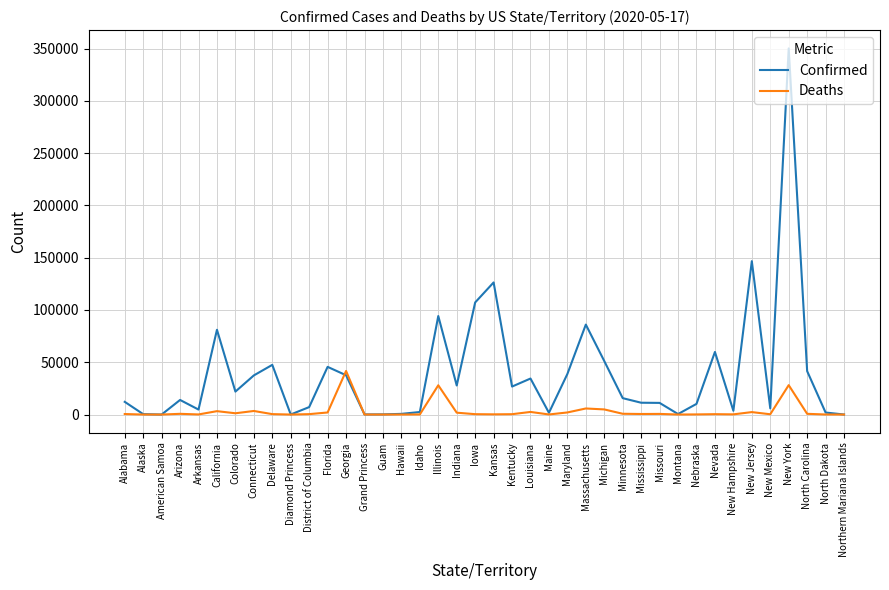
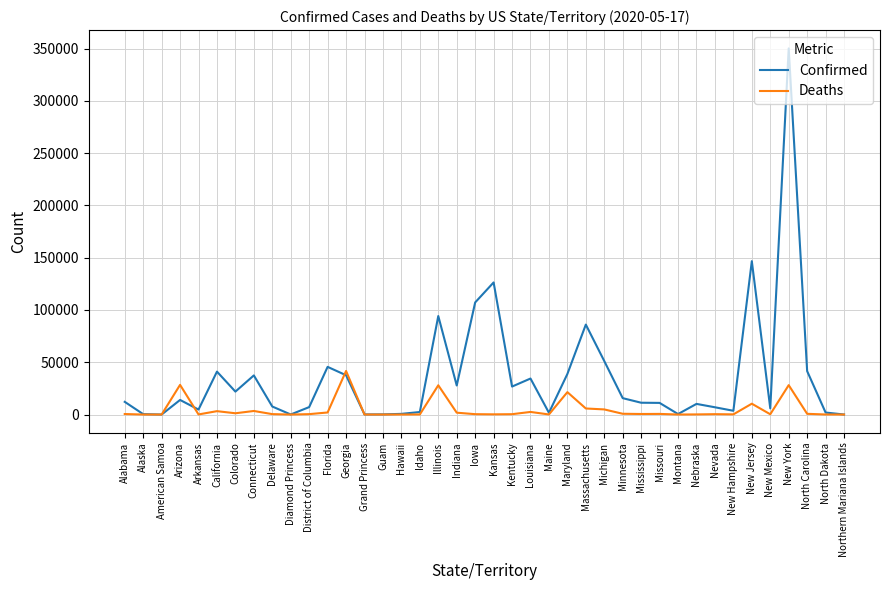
  {
    "Confirmed": {
      "Alabama": 12000,
      "Arizona": 14000,
      "Arkansas": 5000,
-     "California": 81000,
+     "California": 41000,
      "Colorado": 22000,
      "Connecticut": 37000,
-     "Delaware": 48000,
+     "Delaware": 8000,
      "District of Columbia": 7000,
      "Florida": 46000,
      "Georgia": 38000,
      "Illinois": 94000,
      "Indiana": 28000,
      "Iowa": 107000,
      "Kansas": 126000,
      "Kentucky": 27000,
      "Louisiana": 34000,
      "Maryland": 39000,
      "Massachusetts": 86000,
      "Michigan": 51000,
      "Minnesota": 16000,
      "Mississippi": 11000,
      "Missouri": 11000,
      "Nebraska": 10000,
-     "Nevada": 60000,
+     "Nevada": 7000,
      "New Hampshire": 4000,
      "New Jersey": 147000,
      "New Mexico": 6000,
      "North Carolina": 42000
    },
    "Deaths": {
      "Alabama": 0,
-     "Arizona": 1000,
+     "Arizona": 28000,
      "Arkansas": 0,
      "California": 3000,
      "Colorado": 1000,
      "Connecticut": 3000,
      "Delaware": 0,
      "District of Columbia": 0,
      "Florida": 2000,
      "Georgia": 42000,
      "Illinois": 28000,
      "Indiana": 2000,
      "Iowa": 0,
      "Kansas": 0,
      "Kentucky": 0,
      "Louisiana": 2000,
-     "Maryland": 2000,
+     "Maryland": 21000,
      "Massachusetts": 6000,
      "Michigan": 5000,
      "Minnesota": 1000,
      "Mississippi": 1000,
      "Missouri": 1000,
      "Nebraska": 0,
      "Nevada": 0,
      "New Hampshire": 0,
-     "New Jersey": 2000,
+     "New Jersey": 10000,
      "New Mexico": 0,
      "New York": 28000,
      "North Carolina": 1000
    }
  }
